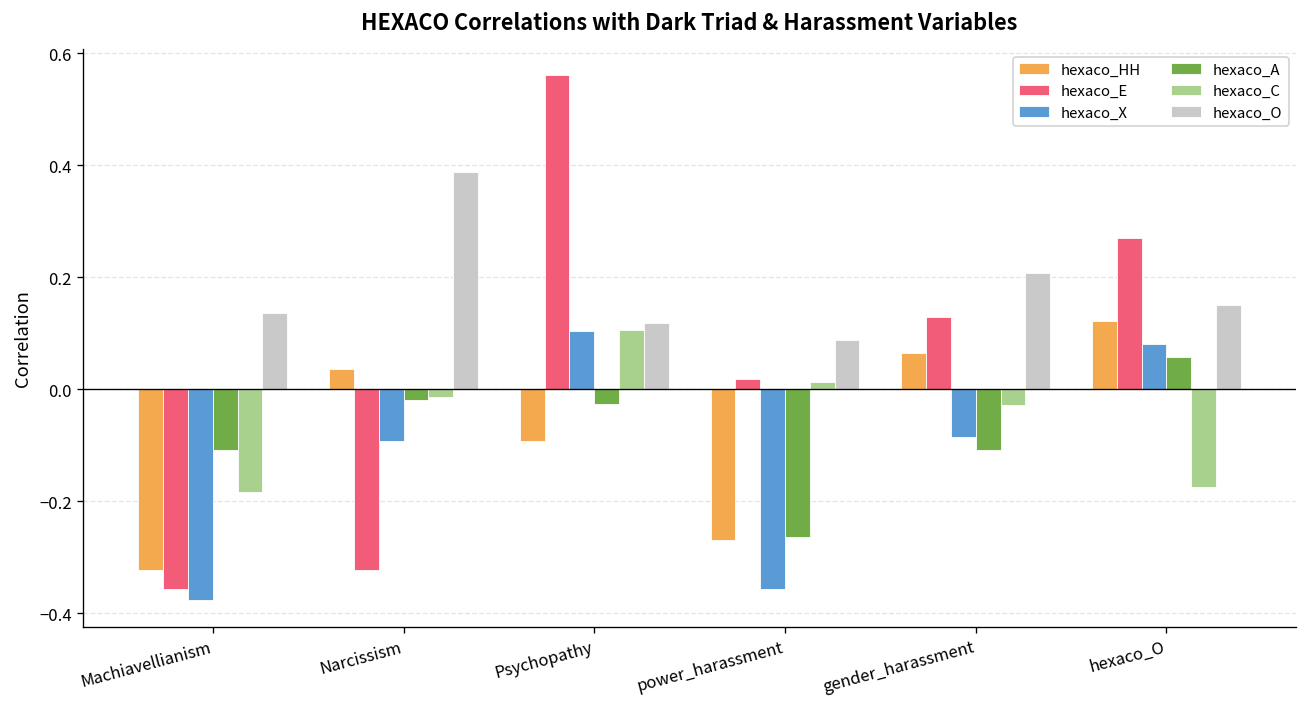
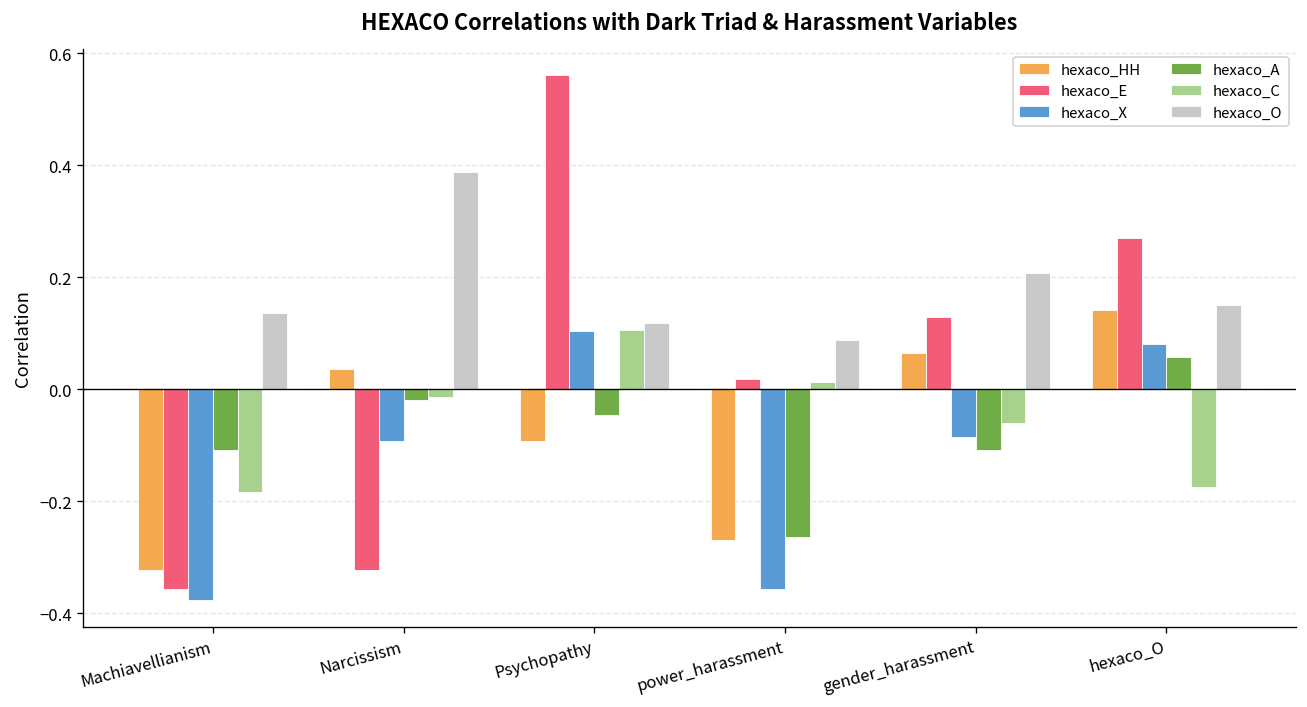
  {
    "hexaco_HH": {
      "Machiavellianism": -0.32,
      "Narcissism": 0.04,
      "Psychopathy": -0.09,
      "power_harassment": -0.27,
      "gender_harassment": 0.07,
-     "hexaco_O": 0.12
+     "hexaco_O": 0.14
    },
    "hexaco_E": {
      "Machiavellianism": -0.36,
      "Narcissism": -0.32,
      "Psychopathy": 0.56,
      "power_harassment": 0.02,
      "gender_harassment": 0.13,
      "hexaco_O": 0.27
    },
    "hexaco_X": {
      "Machiavellianism": -0.38,
      "Narcissism": -0.09,
      "Psychopathy": 0.10,
      "power_harassment": -0.36,
      "gender_harassment": -0.09,
      "hexaco_O": 0.08
    },
    "hexaco_A": {
      "Machiavellianism": -0.11,
      "Narcissism": -0.02,
-     "Psychopathy": -0.03,
+     "Psychopathy": -0.05,
      "power_harassment": -0.26,
      "gender_harassment": -0.11,
      "hexaco_O": 0.06
    },
    "hexaco_C": {
      "Machiavellianism": -0.18,
      "Narcissism": -0.01,
      "Psychopathy": 0.11,
      "power_harassment": 0.01,
-     "gender_harassment": -0.03,
+     "gender_harassment": -0.06,
      "hexaco_O": -0.17
    },
    "hexaco_O": {
      "Machiavellianism": 0.14,
      "Narcissism": 0.39,
      "Psychopathy": 0.12,
      "power_harassment": 0.09,
      "gender_harassment": 0.21,
      "hexaco_O": 0.15
    }
  }
